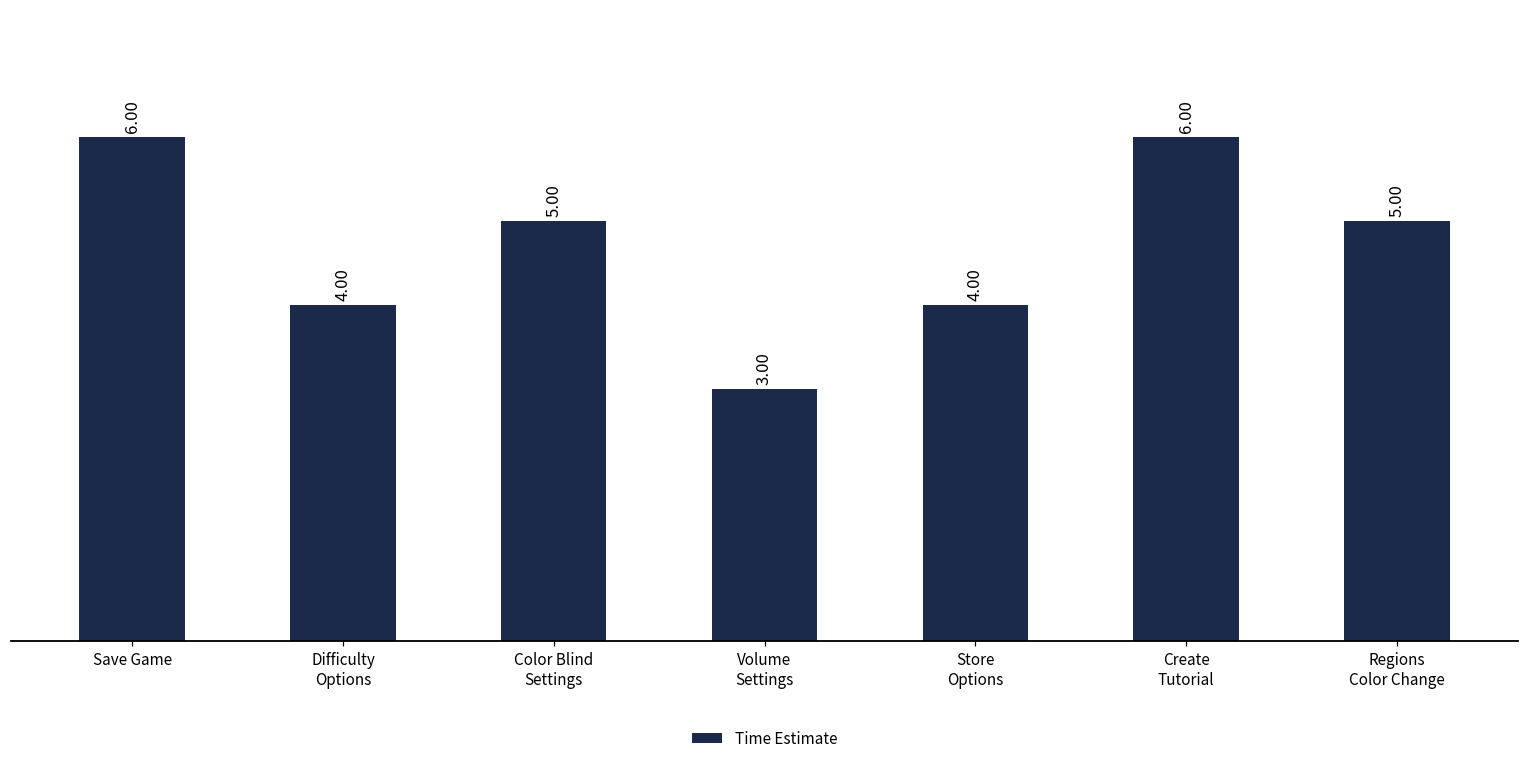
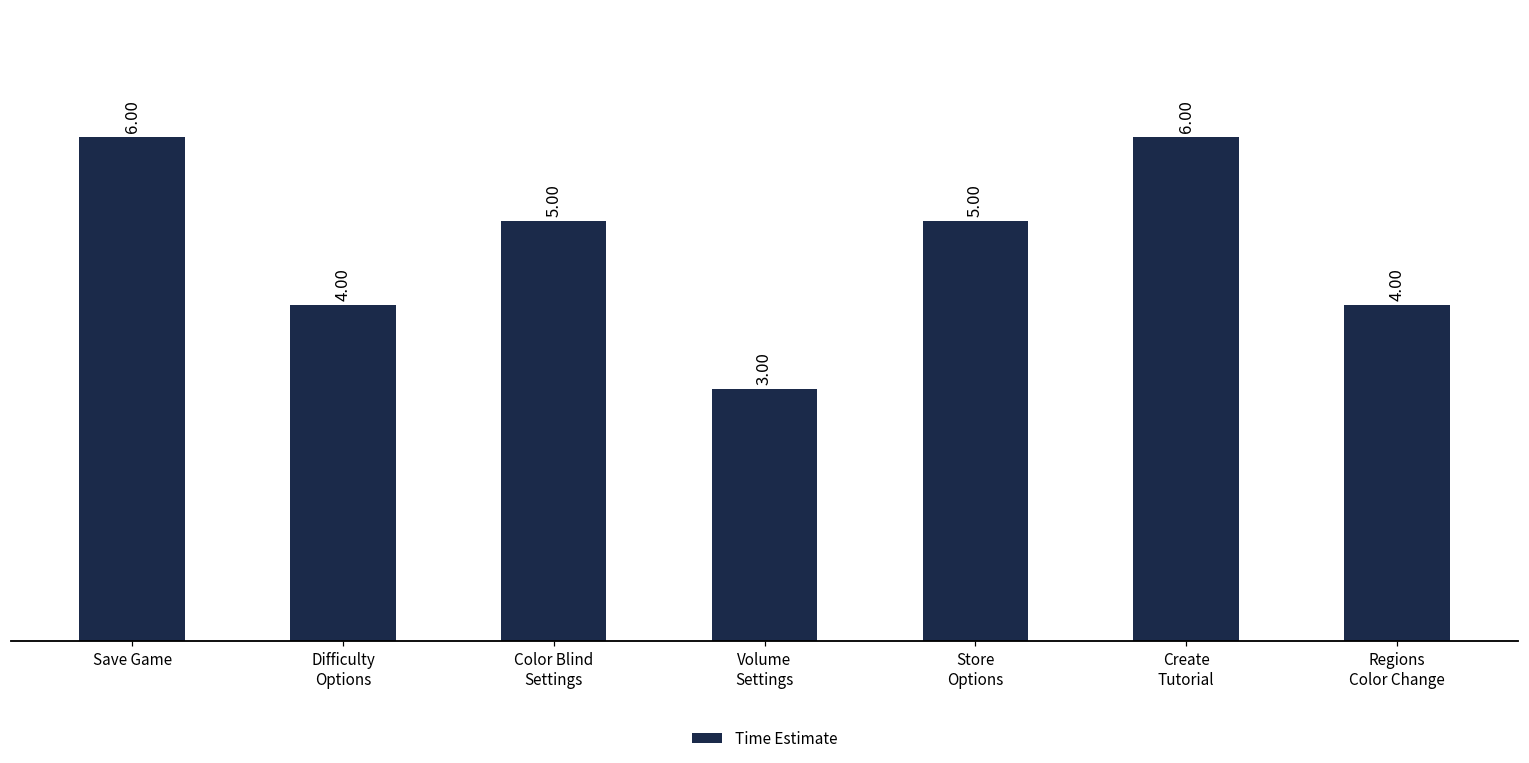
  {
    "Save Game": 6.00,
    "Difficulty Options": 4.00,
    "Color Blind Settings": 5.00,
    "Volume Settings": 3.00,
-   "Store Options": 4.00,
+   "Store Options": 5.00,
    "Create Tutorial": 6.00,
-   "Regions Color Change": 5.00
+   "Regions Color Change": 4.00
  }
